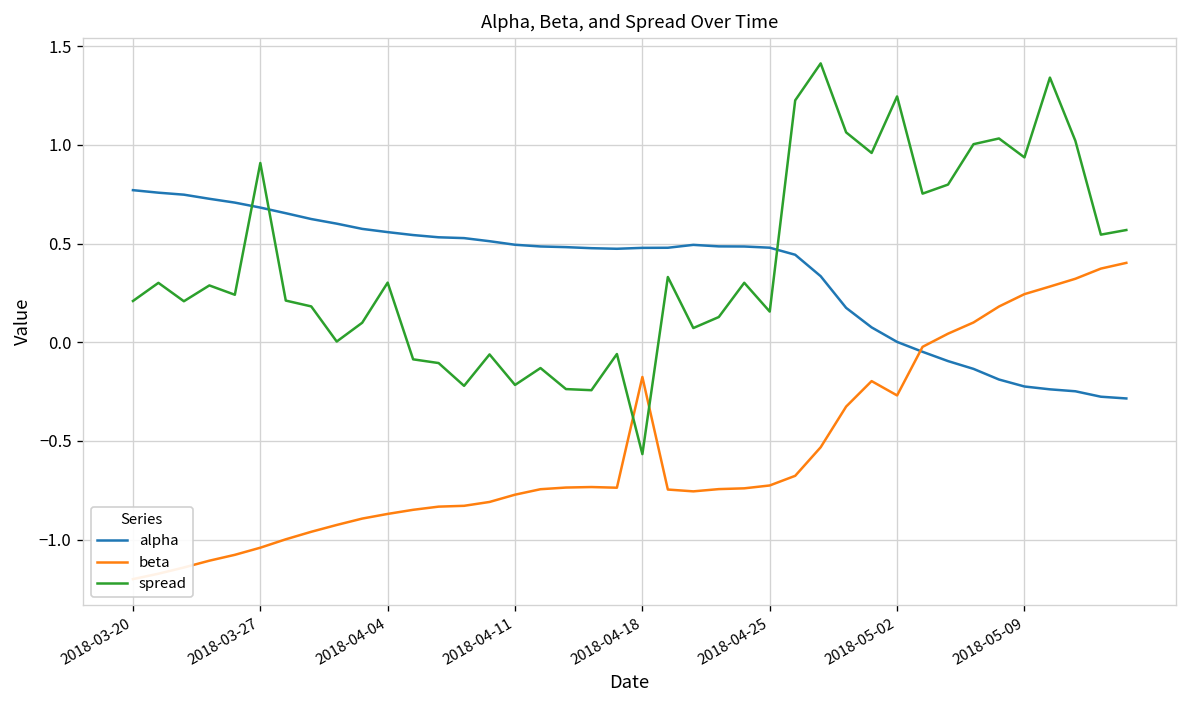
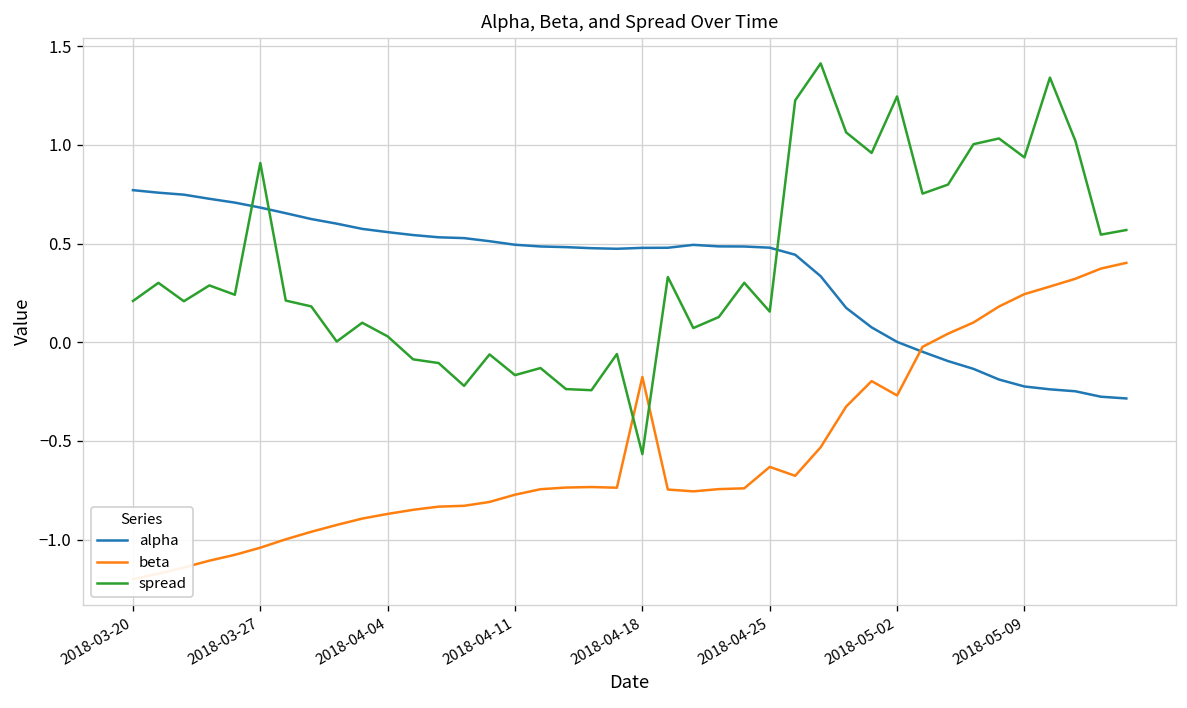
  {
    "alpha": {
      "2018-03-20": 0.77,
      "2018-03-27": 0.68,
      "2018-04-04": 0.56,
      "2018-04-11": 0.49,
      "2018-04-18": 0.48,
      "2018-04-25": 0.48,
      "2018-05-02": 0.00,
      "2018-05-09": -0.22
    },
    "beta": {
      "2018-03-27": -1.04,
      "2018-04-04": -0.87,
      "2018-04-11": -0.77,
      "2018-04-18": -0.18,
-     "2018-04-25": -0.73,
+     "2018-04-25": -0.63,
      "2018-05-02": -0.27,
      "2018-05-09": 0.24
    },
    "spread": {
      "2018-03-20": 0.21,
      "2018-03-27": 0.91,
-     "2018-04-04": 0.30,
-     "2018-04-11": -0.22,
+     "2018-04-04": 0.03,
+     "2018-04-11": -0.17,
      "2018-04-18": -0.57,
      "2018-04-25": 0.16,
      "2018-05-02": 1.24,
      "2018-05-09": 0.94
    }
  }
